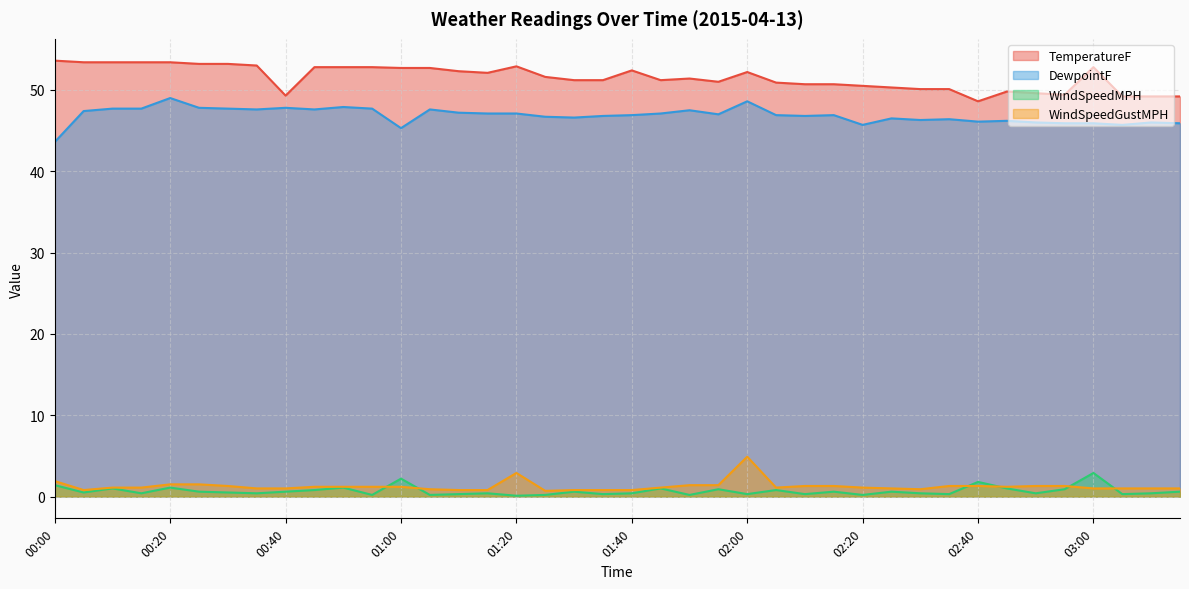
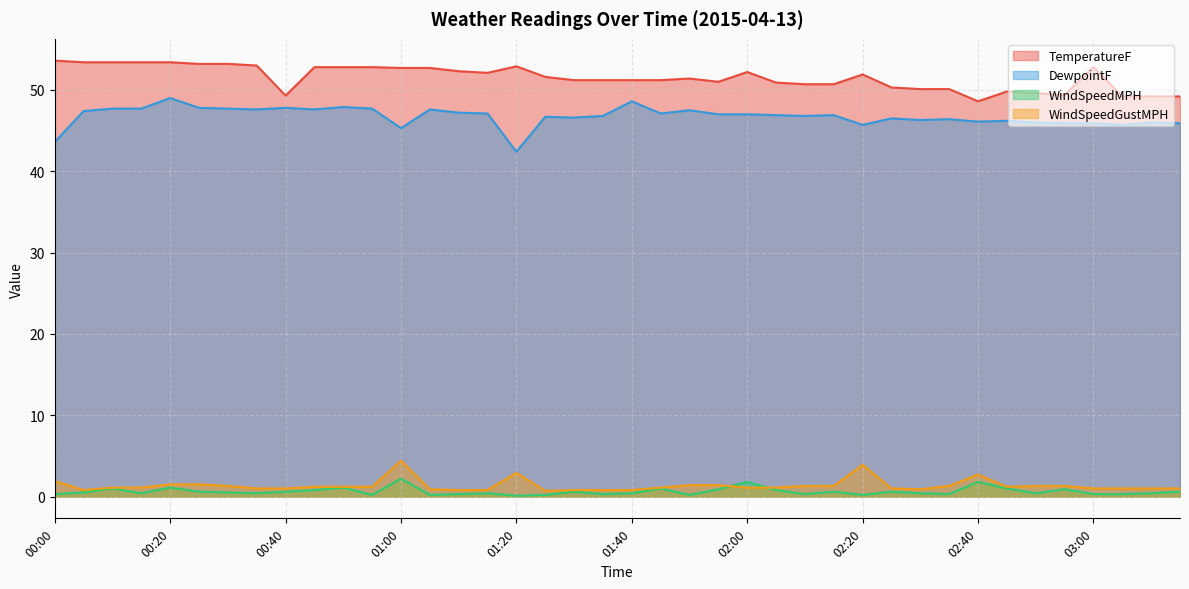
  {
    "TemperatureF": {
      "00:00": 54,
      "00:20": 53,
      "00:40": 49,
      "01:00": 53,
      "01:20": 53,
-     "01:40": 52,
+     "01:40": 51,
      "02:00": 52,
-     "02:20": 51,
+     "02:20": 52,
      "02:40": 49
    },
    "DewpointF": {
      "00:00": 44,
      "00:20": 49,
      "00:40": 48,
      "01:00": 45,
-     "01:20": 47,
-     "01:40": 47,
-     "02:00": 49,
+     "01:20": 42,
+     "01:40": 49,
+     "02:00": 47,
      "02:20": 46,
      "02:40": 46
    },
    "WindSpeedMPH": {
-     "00:00": 1,
+     "00:00": 0,
      "00:20": 1,
      "00:40": 1,
      "01:00": 2,
      "01:20": 0,
      "01:40": 0,
-     "02:00": 0,
+     "02:00": 2,
      "02:20": 0,
      "02:40": 2,
-     "03:00": 3
+     "03:00": 0
    },
    "WindSpeedGustMPH": {
      "00:00": 2,
      "00:20": 2,
      "00:40": 1,
-     "01:00": 1,
+     "01:00": 4,
      "01:20": 3,
      "01:40": 1,
-     "02:00": 5,
-     "02:20": 1,
-     "02:40": 1,
+     "02:00": 1,
+     "02:20": 4,
+     "02:40": 3,
      "03:00": 1
    }
  }
